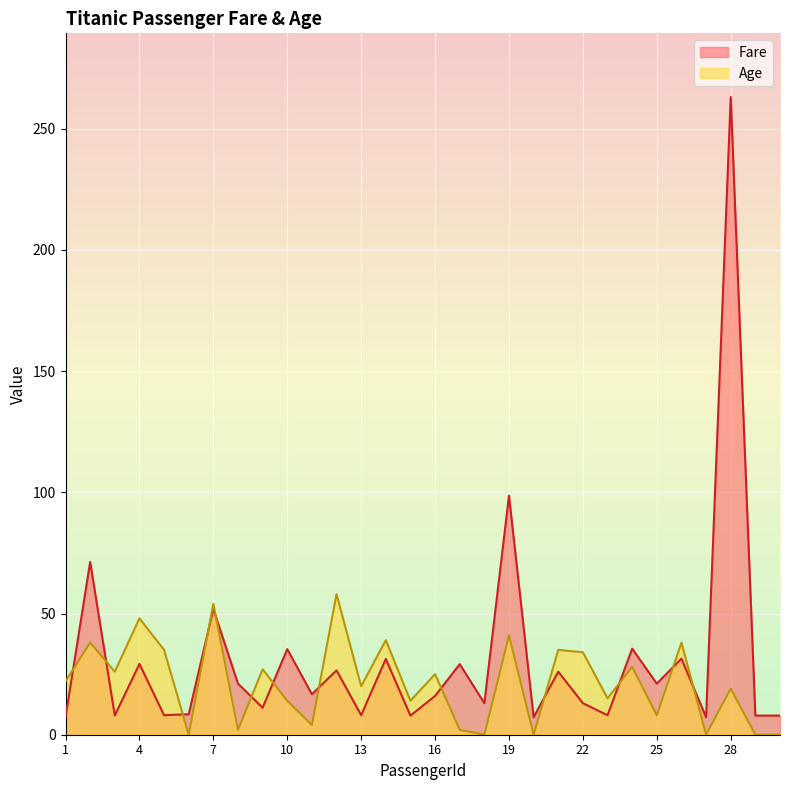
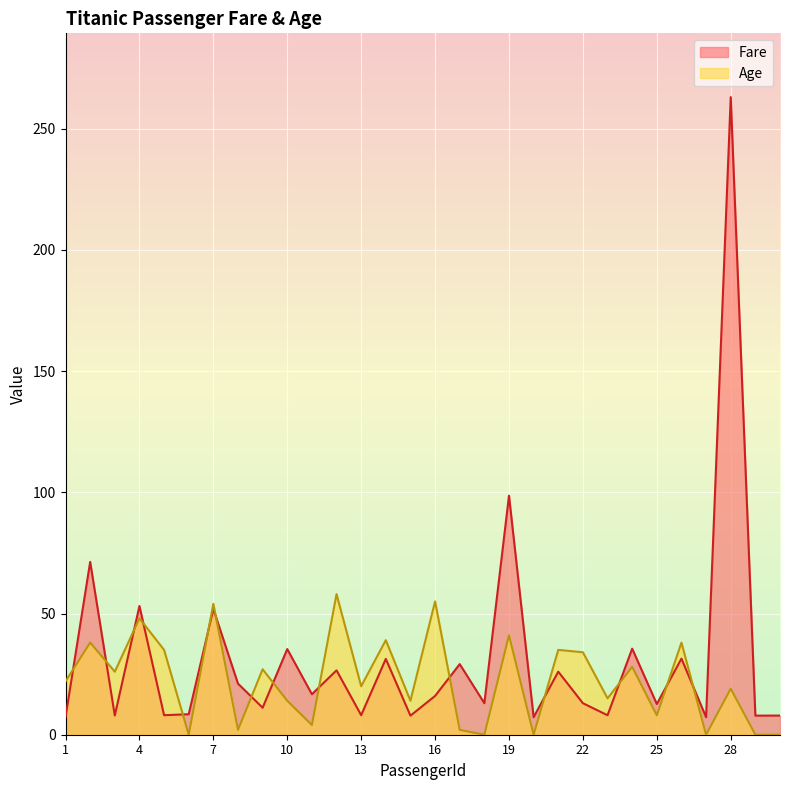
  {
    "Fare": {
      "1": 7,
-     "4": 29,
+     "4": 53,
      "7": 52,
      "10": 35,
      "13": 8,
      "16": 16,
      "19": 99,
      "22": 13,
-     "25": 21,
+     "25": 13,
      "28": 263
    },
    "Age": {
      "1": 22,
      "4": 48,
      "7": 54,
      "10": 14,
      "13": 20,
-     "16": 25,
+     "16": 55,
      "19": 41,
      "22": 34,
      "25": 8,
      "28": 19
    }
  }
